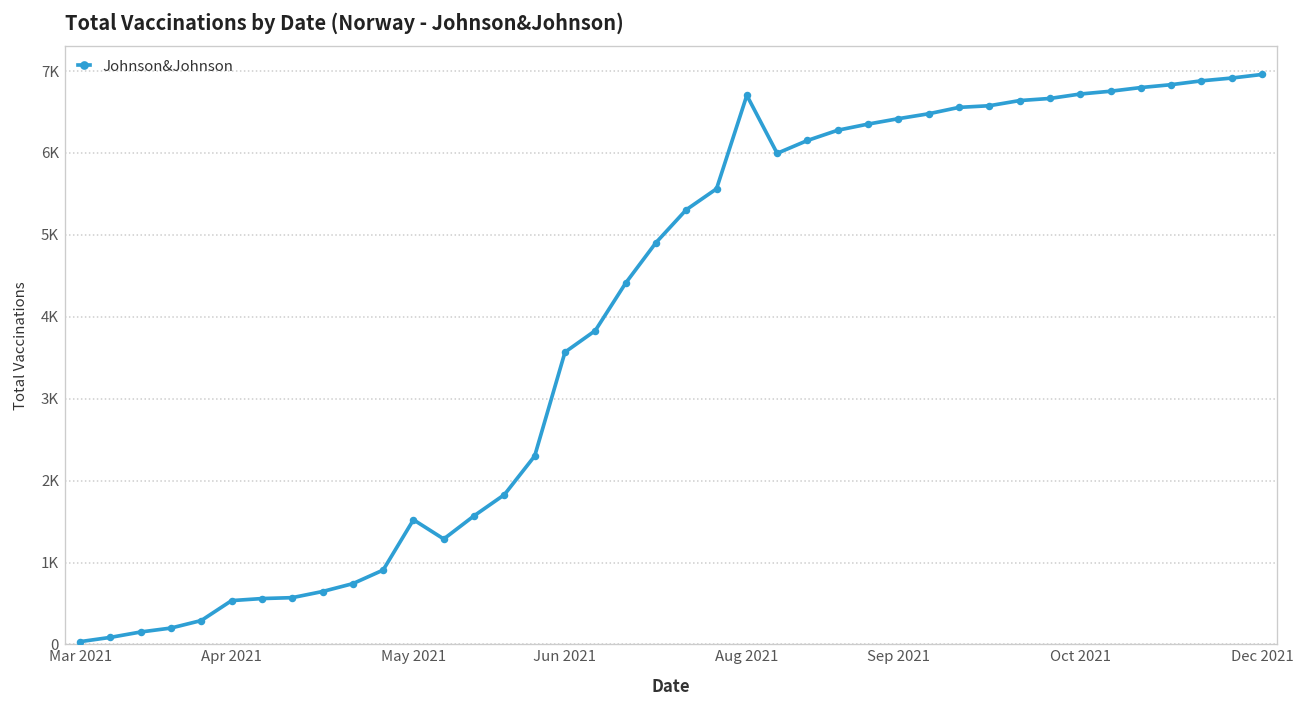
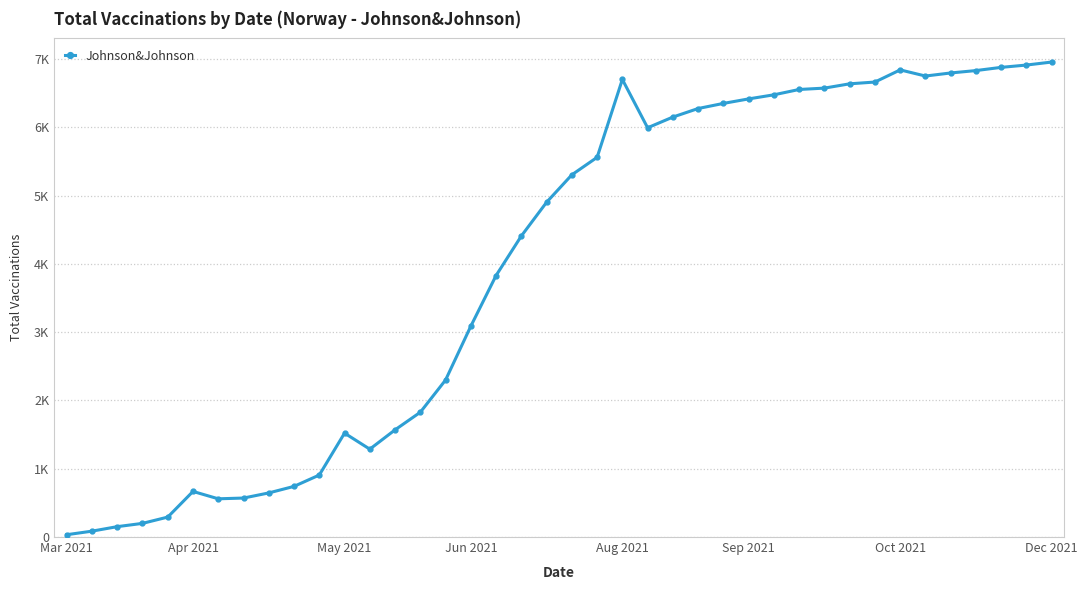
  {
    "Mar 2021": 0,
-   "Apr 2021": 500,
+   "Apr 2021": 700,
    "May 2021": 1500,
-   "Jun 2021": 3600,
+   "Jun 2021": 3100,
    "Aug 2021": 6700,
    "Sep 2021": 6400,
-   "Oct 2021": 6700,
+   "Oct 2021": 6800,
    "Dec 2021": 7000
  }
